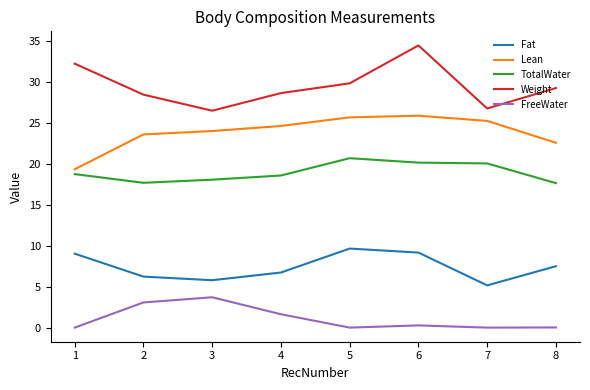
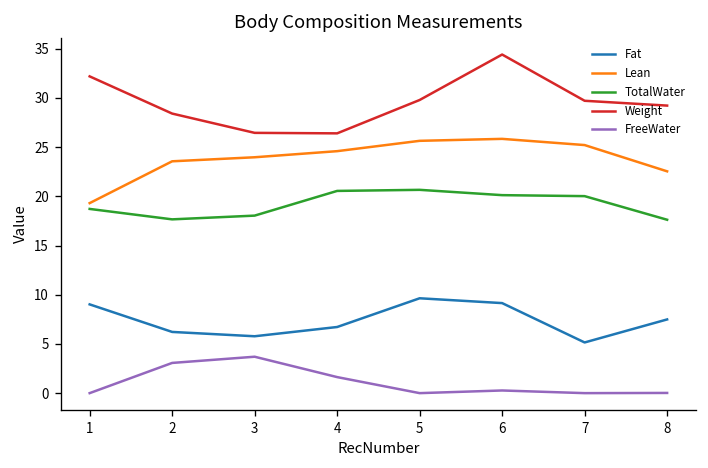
  {
    "Fat": {
      "1": 9,
      "2": 6,
      "3": 6,
      "4": 7,
      "5": 10,
      "6": 9,
      "7": 5,
      "8": 7
    },
    "Lean": {
      "1": 19,
      "2": 24,
      "3": 24,
      "4": 25,
      "5": 26,
      "6": 26,
      "7": 25,
      "8": 23
    },
    "TotalWater": {
      "1": 19,
      "2": 18,
      "3": 18,
-     "4": 19,
+     "4": 21,
      "5": 21,
      "6": 20,
      "7": 20,
      "8": 18
    },
    "Weight": {
      "1": 32,
      "2": 28,
      "3": 26,
-     "4": 29,
+     "4": 26,
      "5": 30,
      "6": 34,
-     "7": 27,
+     "7": 30,
      "8": 29
    },
    "FreeWater": {
      "1": 0,
      "2": 3,
      "3": 4,
      "4": 2,
      "5": 0,
      "6": 0,
      "7": 0,
      "8": 0
    }
  }
